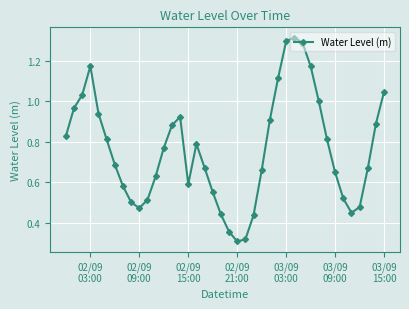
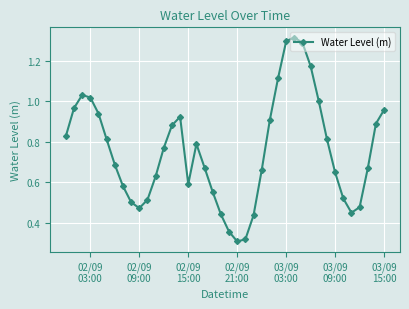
  {
-   "02/09 03:00": 1.17,
+   "02/09 03:00": 1.02,
    "02/09 09:00": 0.47,
    "02/09 15:00": 0.59,
    "02/09 21:00": 0.31,
    "03/09 03:00": 1.30,
    "03/09 09:00": 0.65,
-   "03/09 15:00": 1.05
+   "03/09 15:00": 0.96
  }
